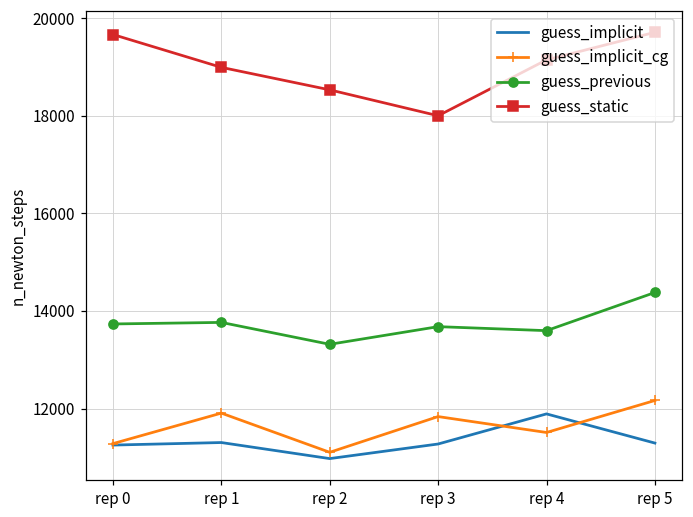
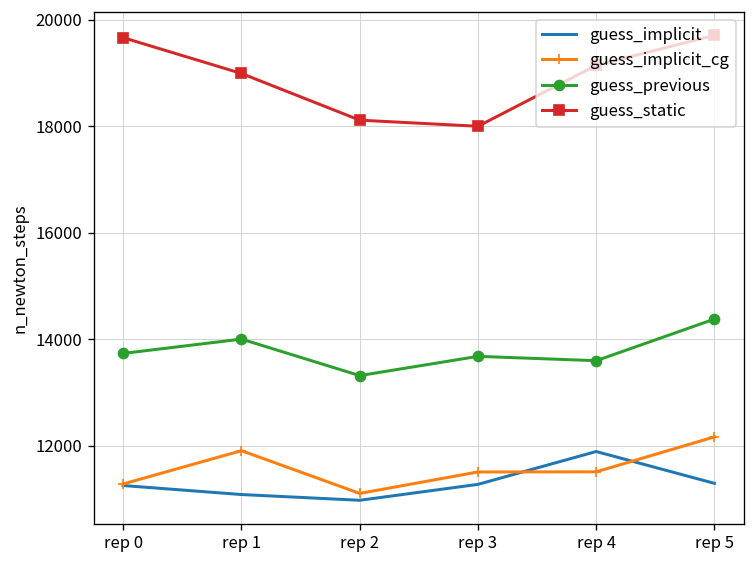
  {
    "guess_implicit": {
-     "rep 1": 11300,
+     "rep 1": 11100,
      "rep 2": 11000,
      "rep 3": 11300,
      "rep 4": 11900,
      "rep 5": 11300
    },
    "guess_implicit_cg": {
      "rep 1": 11900,
      "rep 2": 11100,
-     "rep 3": 11800,
+     "rep 3": 11500,
      "rep 4": 11500,
      "rep 5": 12200
    },
    "guess_previous": {
      "rep 0": 13700,
-     "rep 1": 13800,
+     "rep 1": 14000,
      "rep 2": 13300,
      "rep 3": 13700,
      "rep 4": 13600,
      "rep 5": 14400
    },
    "guess_static": {
      "rep 0": 19700,
      "rep 1": 19000,
-     "rep 2": 18500,
+     "rep 2": 18100,
      "rep 3": 18000
    }
  }
